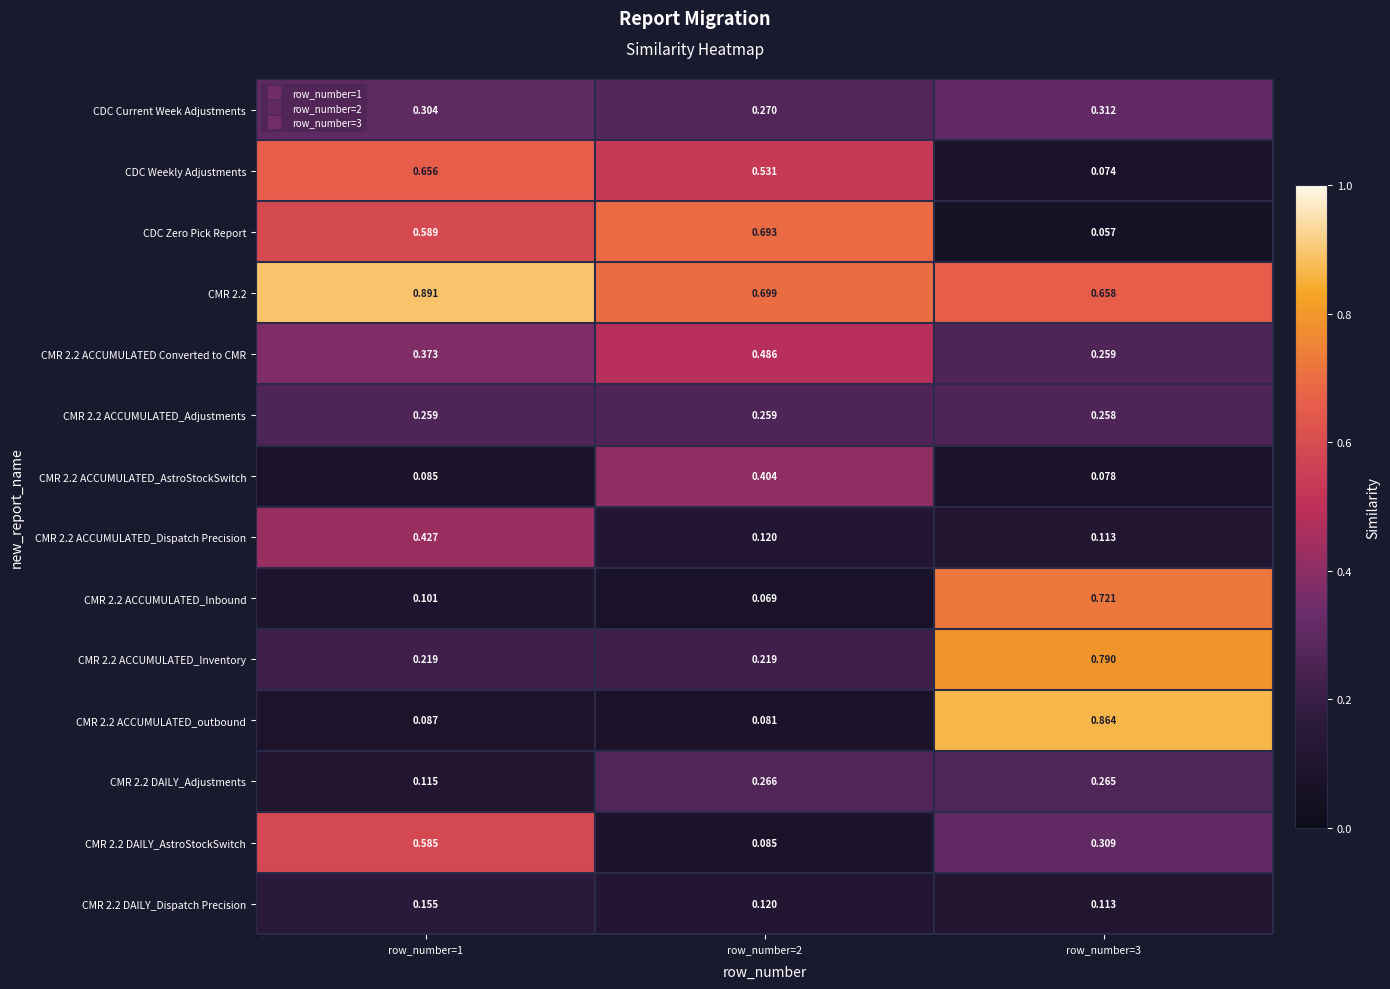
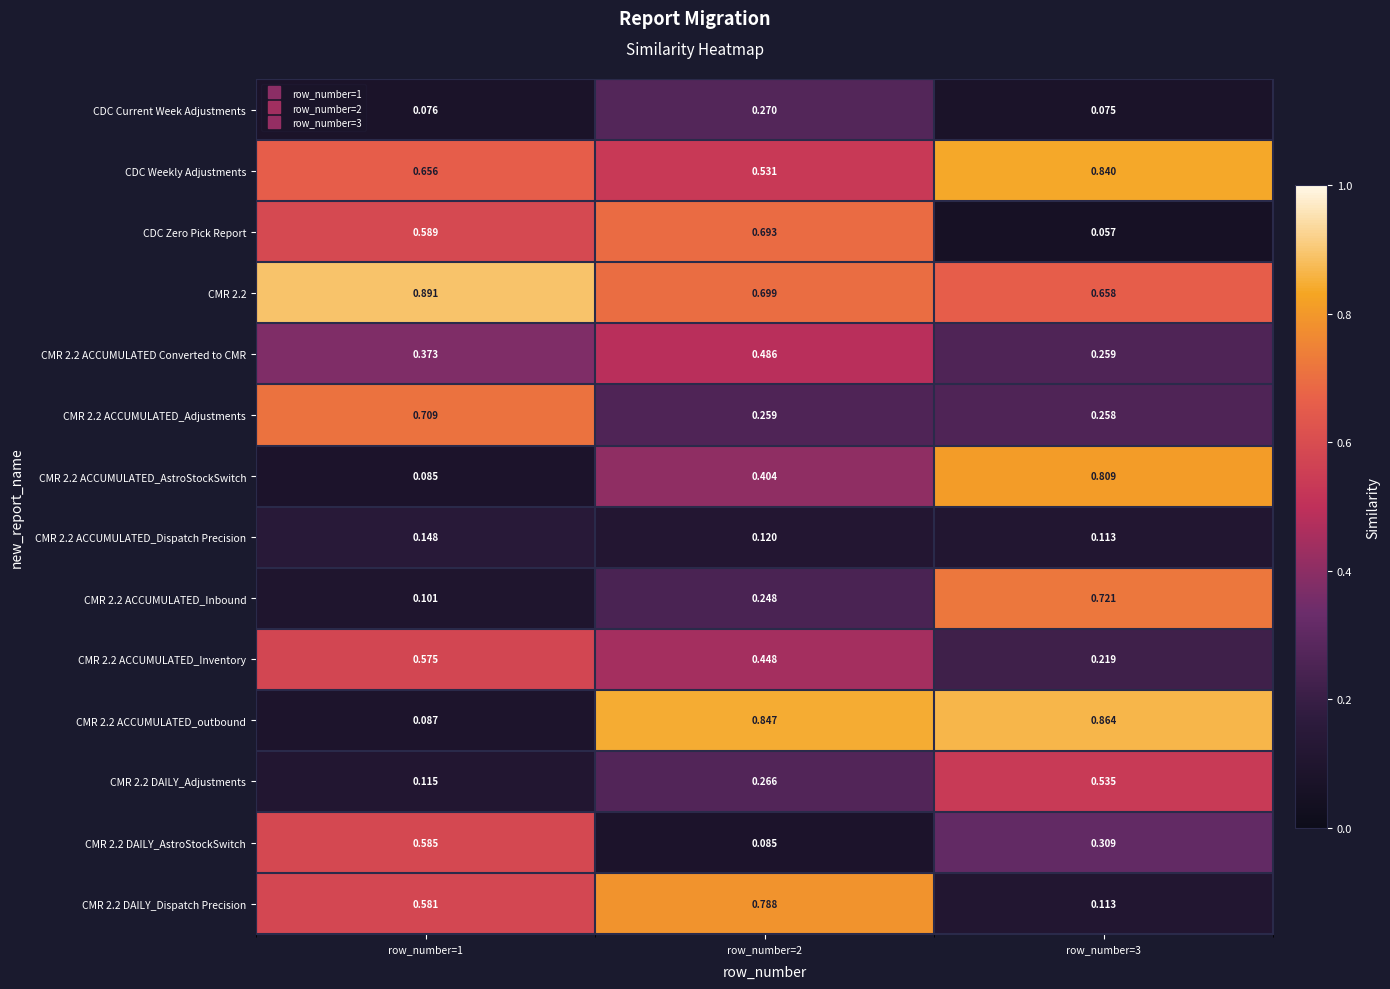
  {
    "CDC Current Week Adjustments": {
-     "row_number=1": 0.304,
+     "row_number=1": 0.076,
      "row_number=2": 0.270,
-     "row_number=3": 0.312
+     "row_number=3": 0.075
    },
    "CDC Weekly Adjustments": {
      "row_number=1": 0.656,
      "row_number=2": 0.531,
-     "row_number=3": 0.074
+     "row_number=3": 0.840
    },
    "CDC Zero Pick Report": {
      "row_number=1": 0.589,
      "row_number=2": 0.693,
      "row_number=3": 0.057
    },
    "CMR 2.2": {
      "row_number=1": 0.891,
      "row_number=2": 0.699,
      "row_number=3": 0.658
    },
    "CMR 2.2 ACCUMULATED Converted to CMR": {
      "row_number=1": 0.373,
      "row_number=2": 0.486,
      "row_number=3": 0.259
    },
    "CMR 2.2 ACCUMULATED_Adjustments": {
-     "row_number=1": 0.259,
+     "row_number=1": 0.709,
      "row_number=2": 0.259,
      "row_number=3": 0.258
    },
    "CMR 2.2 ACCUMULATED_AstroStockSwitch": {
      "row_number=1": 0.085,
      "row_number=2": 0.404,
-     "row_number=3": 0.078
+     "row_number=3": 0.809
    },
    "CMR 2.2 ACCUMULATED_Dispatch Precision": {
-     "row_number=1": 0.427,
+     "row_number=1": 0.148,
      "row_number=2": 0.120,
      "row_number=3": 0.113
    },
    "CMR 2.2 ACCUMULATED_Inbound": {
      "row_number=1": 0.101,
-     "row_number=2": 0.069,
+     "row_number=2": 0.248,
      "row_number=3": 0.721
    },
    "CMR 2.2 ACCUMULATED_Inventory": {
-     "row_number=1": 0.219,
-     "row_number=2": 0.219,
-     "row_number=3": 0.790
+     "row_number=1": 0.575,
+     "row_number=2": 0.448,
+     "row_number=3": 0.219
    },
    "CMR 2.2 ACCUMULATED_outbound": {
      "row_number=1": 0.087,
-     "row_number=2": 0.081,
+     "row_number=2": 0.847,
      "row_number=3": 0.864
    },
    "CMR 2.2 DAILY_Adjustments": {
      "row_number=1": 0.115,
      "row_number=2": 0.266,
-     "row_number=3": 0.265
+     "row_number=3": 0.535
    },
    "CMR 2.2 DAILY_AstroStockSwitch": {
      "row_number=1": 0.585,
      "row_number=2": 0.085,
      "row_number=3": 0.309
    },
    "CMR 2.2 DAILY_Dispatch Precision": {
-     "row_number=1": 0.155,
-     "row_number=2": 0.120,
+     "row_number=1": 0.581,
+     "row_number=2": 0.788,
      "row_number=3": 0.113
    }
  }
